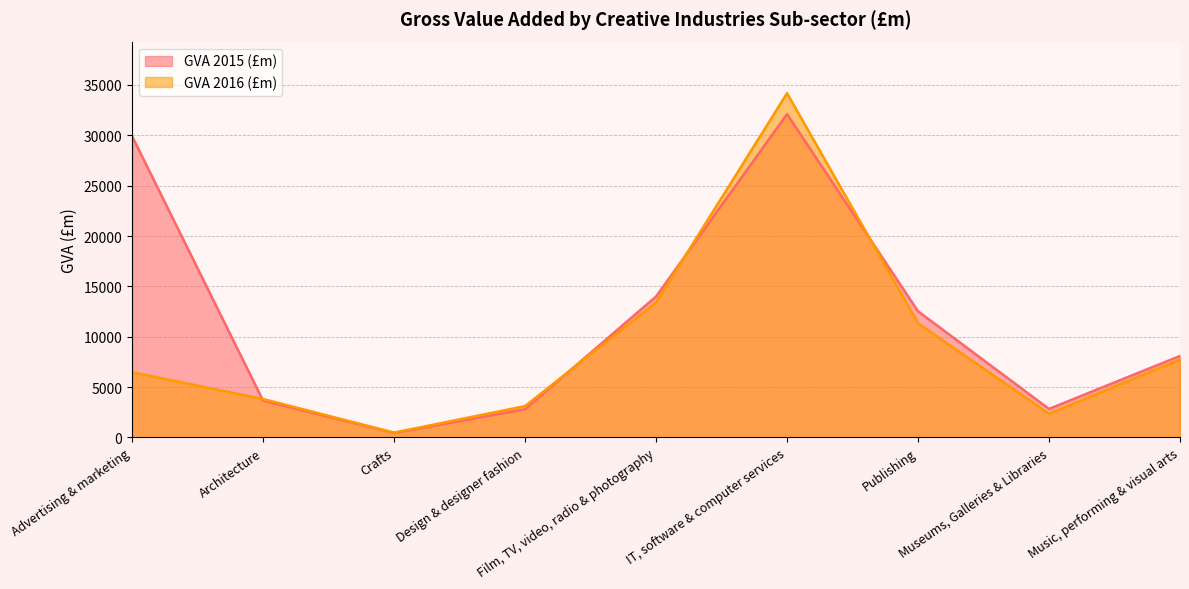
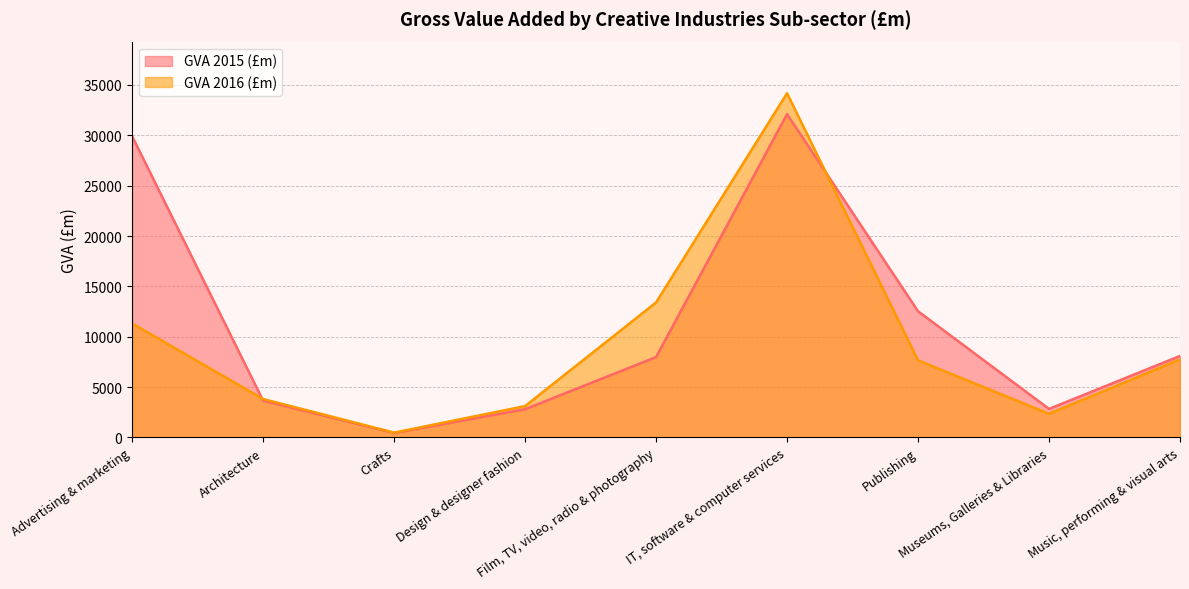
  {
    "GVA 2015 (£m)": {
      "Advertising & marketing": 29900,
      "Design & designer fashion": 2800,
-     "Film, TV, video, radio & photography": 14000,
+     "Film, TV, video, radio & photography": 8000,
      "IT, software & computer services": 32100,
      "Publishing": 12500,
      "Museums, Galleries & Libraries": 2800,
      "Music, performing & visual arts": 8100
    },
    "GVA 2016 (£m)": {
-     "Advertising & marketing": 6500,
+     "Advertising & marketing": 11300,
      "Design & designer fashion": 3100,
      "Film, TV, video, radio & photography": 13400,
      "IT, software & computer services": 34200,
-     "Publishing": 11300,
+     "Publishing": 7700,
      "Museums, Galleries & Libraries": 2300,
      "Music, performing & visual arts": 7700
    }
  }
